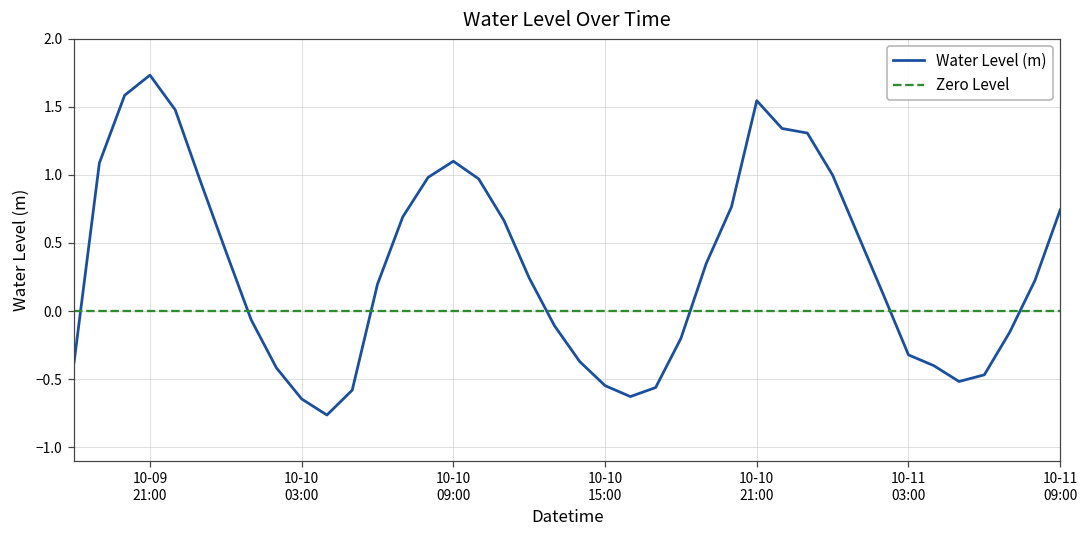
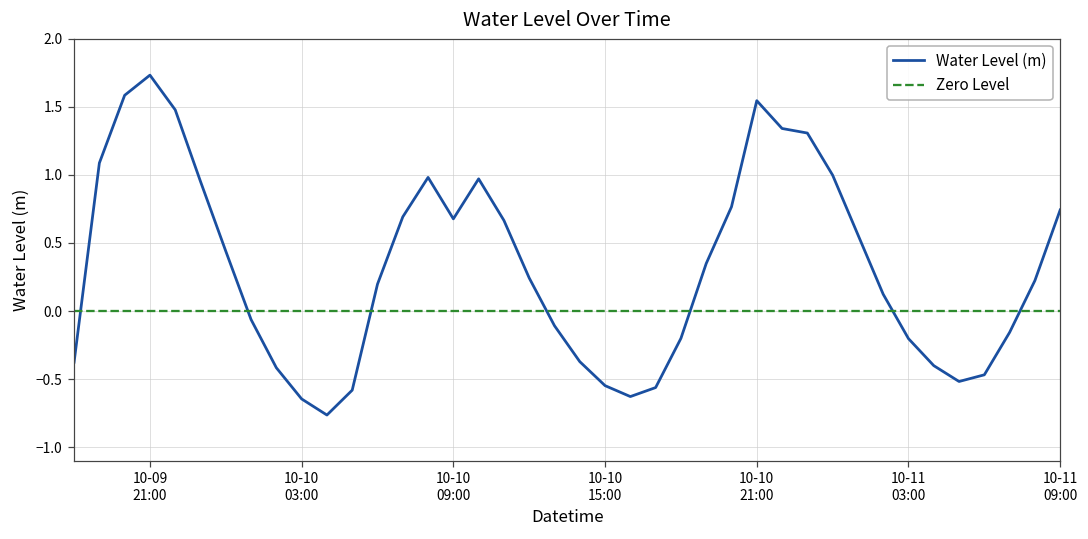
  {
    "10-09 21:00": 1.73,
    "10-10 03:00": -0.64,
-   "10-10 09:00": 1.10,
+   "10-10 09:00": 0.68,
    "10-10 15:00": -0.55,
    "10-10 21:00": 1.54,
-   "10-11 03:00": -0.32,
+   "10-11 03:00": -0.20,
    "10-11 09:00": 0.74
  }
